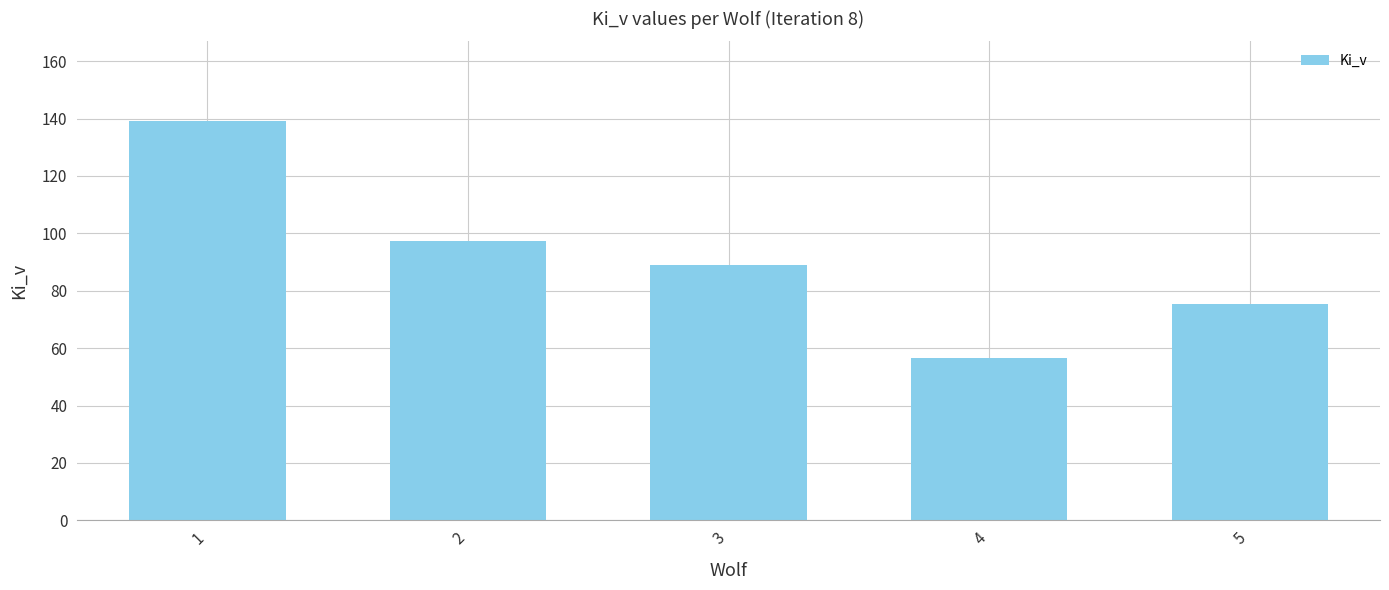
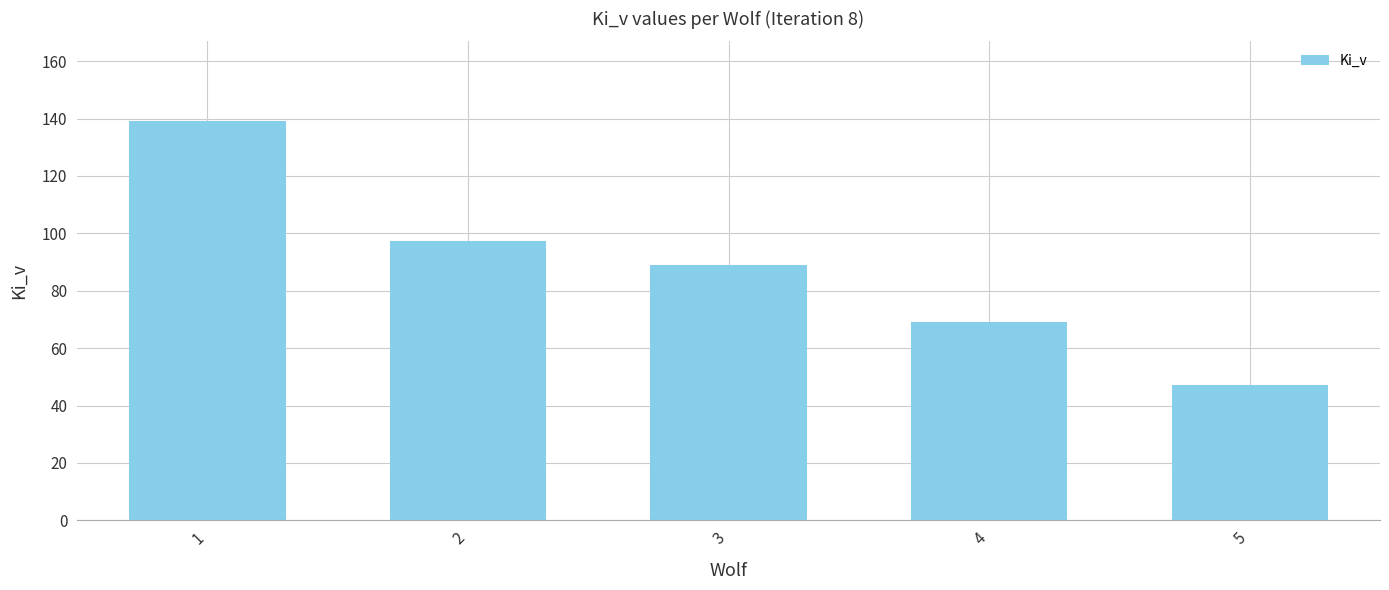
  {
    "1": 139,
    "2": 97,
    "3": 89,
-   "4": 57,
-   "5": 75
+   "4": 69,
+   "5": 47
  }
